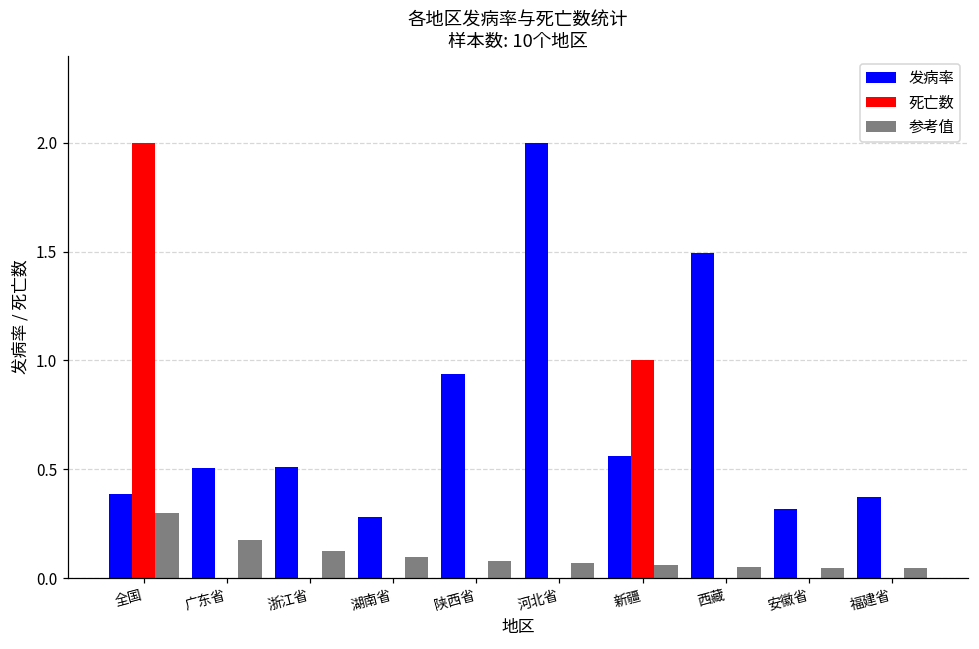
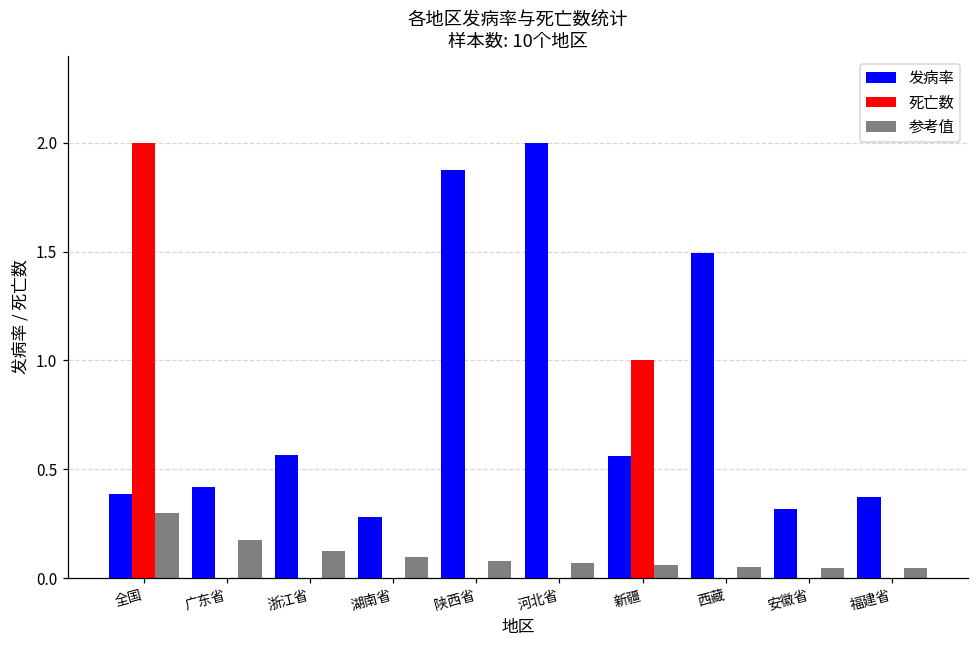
  {
    "发病率": {
      "全国": 0.39,
-     "广东省": 0.51,
-     "浙江省": 0.51,
+     "广东省": 0.42,
+     "浙江省": 0.57,
      "湖南省": 0.28,
-     "陕西省": 0.94,
+     "陕西省": 1.88,
      "河北省": 2.00,
      "新疆": 0.56,
      "西藏": 1.50,
      "安徽省": 0.32,
      "福建省": 0.37
    },
    "死亡数": {
      "全国": 2.00,
      "广东省": 0.00,
      "浙江省": 0.00,
      "湖南省": 0.00,
      "陕西省": 0.00,
      "河北省": 0.00,
      "新疆": 1.00,
      "西藏": 0.00,
      "安徽省": 0.00,
      "福建省": 0.00
    },
    "参考值": {
      "全国": 0.30,
      "广东省": 0.18,
      "浙江省": 0.13,
      "湖南省": 0.10,
      "陕西省": 0.08,
      "河北省": 0.07,
      "新疆": 0.06,
      "西藏": 0.05,
      "安徽省": 0.05,
      "福建省": 0.05
    }
  }
